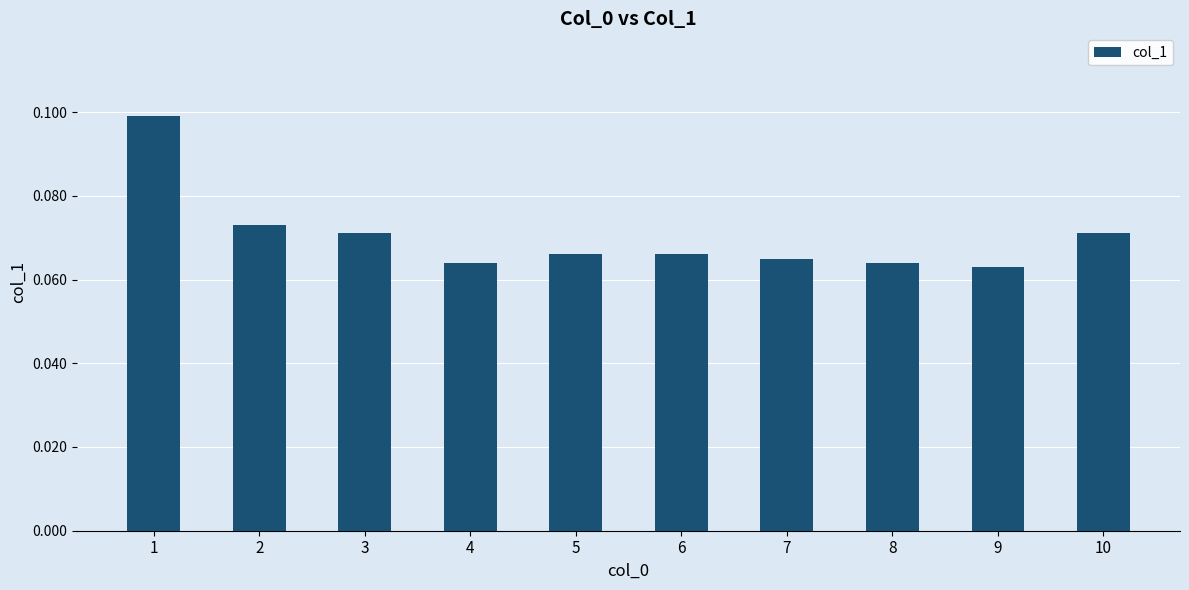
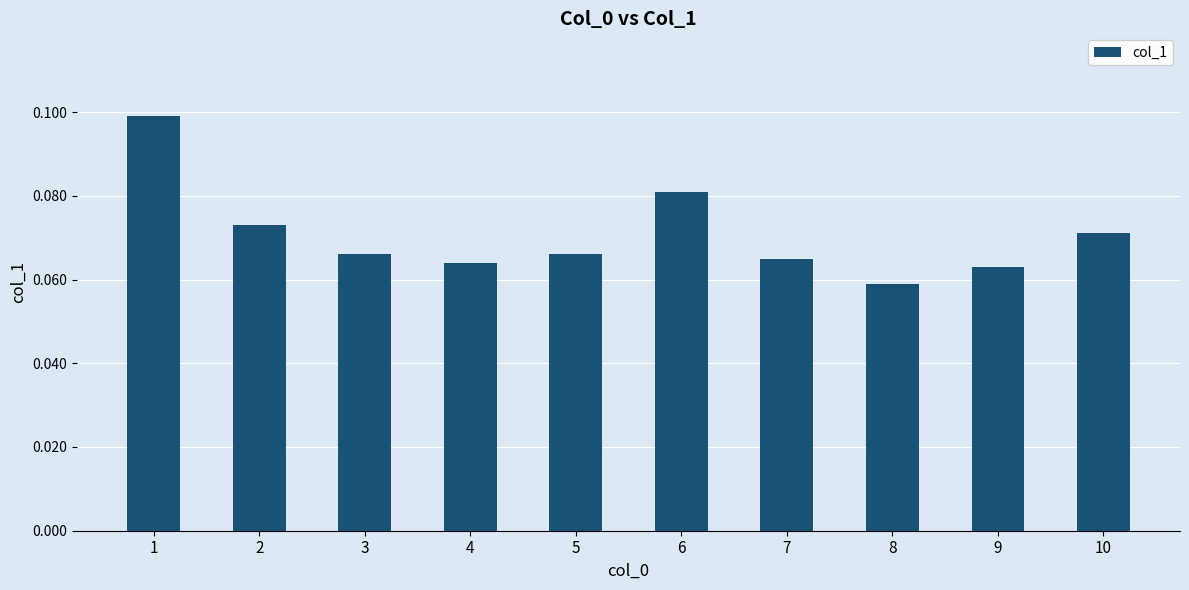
  {
    "1": 0.099,
    "2": 0.073,
-   "3": 0.071,
+   "3": 0.066,
    "4": 0.064,
    "5": 0.066,
-   "6": 0.066,
+   "6": 0.081,
    "7": 0.065,
-   "8": 0.064,
+   "8": 0.059,
    "9": 0.063,
    "10": 0.071
  }
